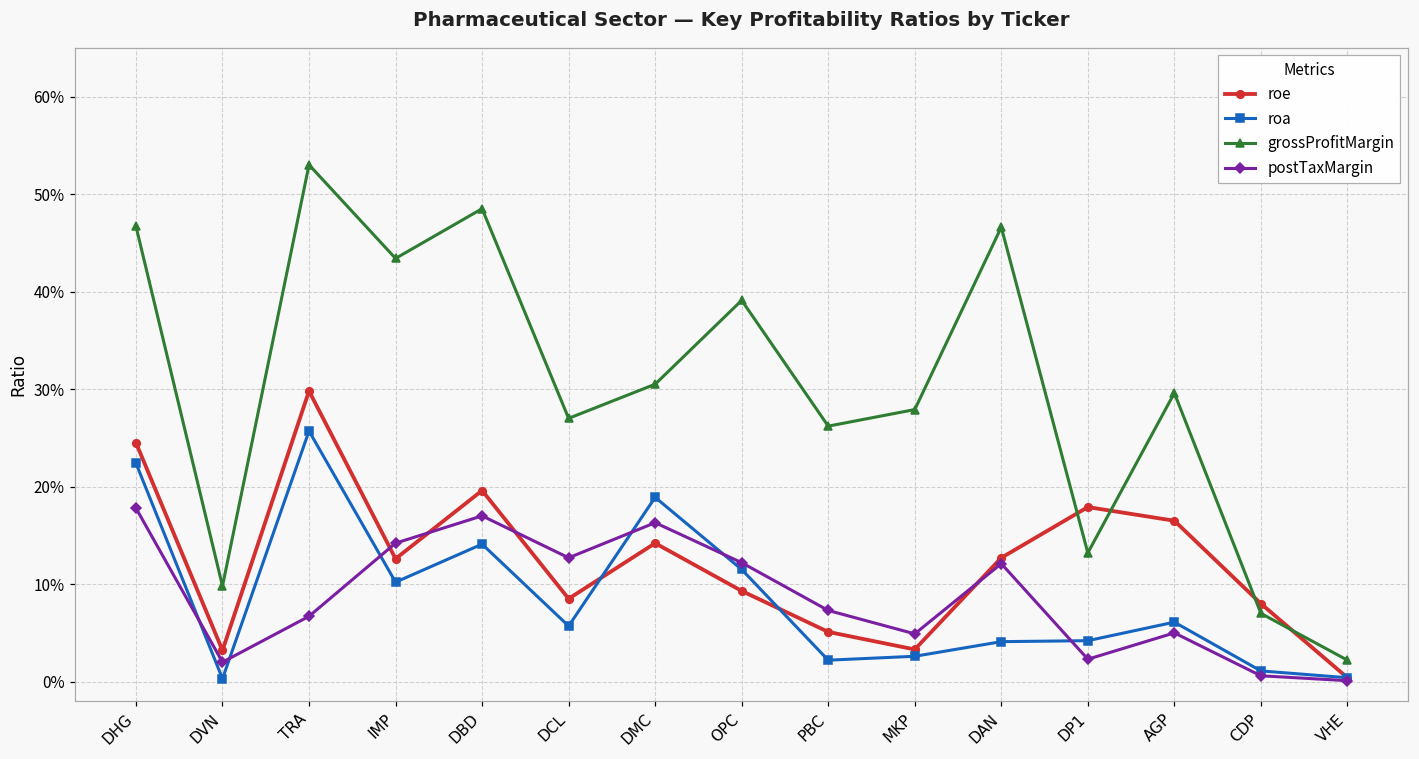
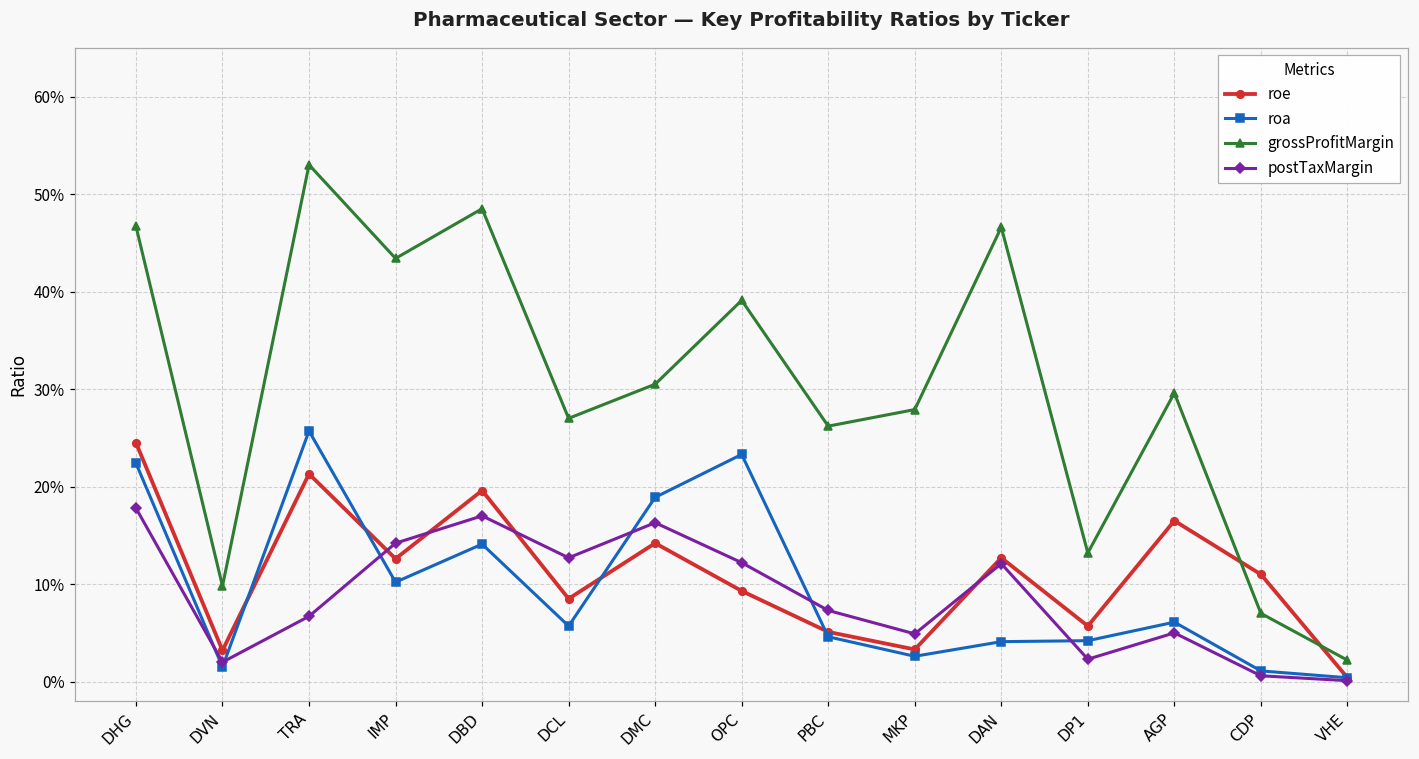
  {
    "roe": {
      "DHG": "25%",
      "DVN": "3%",
-     "TRA": "30%",
+     "TRA": "21%",
      "IMP": "13%",
      "DBD": "20%",
      "DCL": "9%",
      "DMC": "14%",
      "OPC": "9%",
      "PBC": "5%",
      "MKP": "3%",
      "DAN": "13%",
-     "DP1": "18%",
+     "DP1": "6%",
      "AGP": "17%",
-     "CDP": "8%"
+     "CDP": "11%"
    },
    "roa": {
      "DHG": "22%",
-     "DVN": "0%",
+     "DVN": "2%",
      "TRA": "26%",
      "IMP": "10%",
      "DBD": "14%",
      "DCL": "6%",
      "DMC": "19%",
-     "OPC": "12%",
-     "PBC": "2%",
+     "OPC": "23%",
+     "PBC": "5%",
      "MKP": "3%",
      "DAN": "4%",
      "DP1": "4%",
      "AGP": "6%",
      "CDP": "1%"
    },
    "grossProfitMargin": {
      "DHG": "47%",
      "DVN": "10%",
      "TRA": "53%",
      "IMP": "43%",
      "DBD": "49%",
      "DCL": "27%",
      "DMC": "31%",
      "OPC": "39%",
      "PBC": "26%",
      "MKP": "28%",
      "DAN": "47%",
      "DP1": "13%",
      "AGP": "30%",
      "CDP": "7%",
      "VHE": "2%"
    },
    "postTaxMargin": {
      "DHG": "18%",
      "DVN": "2%",
      "TRA": "7%",
      "IMP": "14%",
      "DBD": "17%",
      "DCL": "13%",
      "DMC": "16%",
      "OPC": "12%",
      "PBC": "7%",
      "MKP": "5%",
      "DAN": "12%",
      "DP1": "2%",
      "AGP": "5%",
      "CDP": "1%",
      "VHE": "0%"
    }
  }
